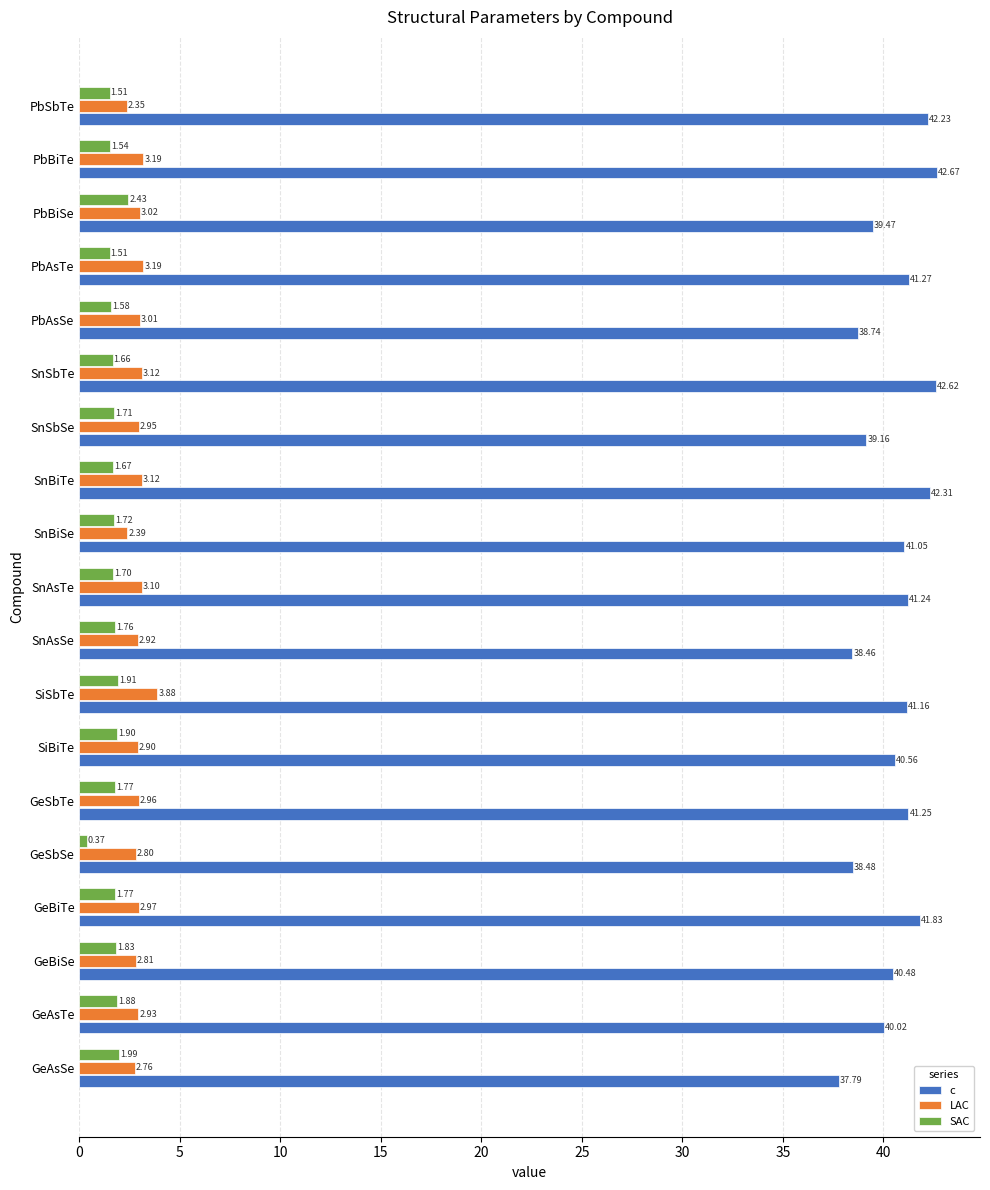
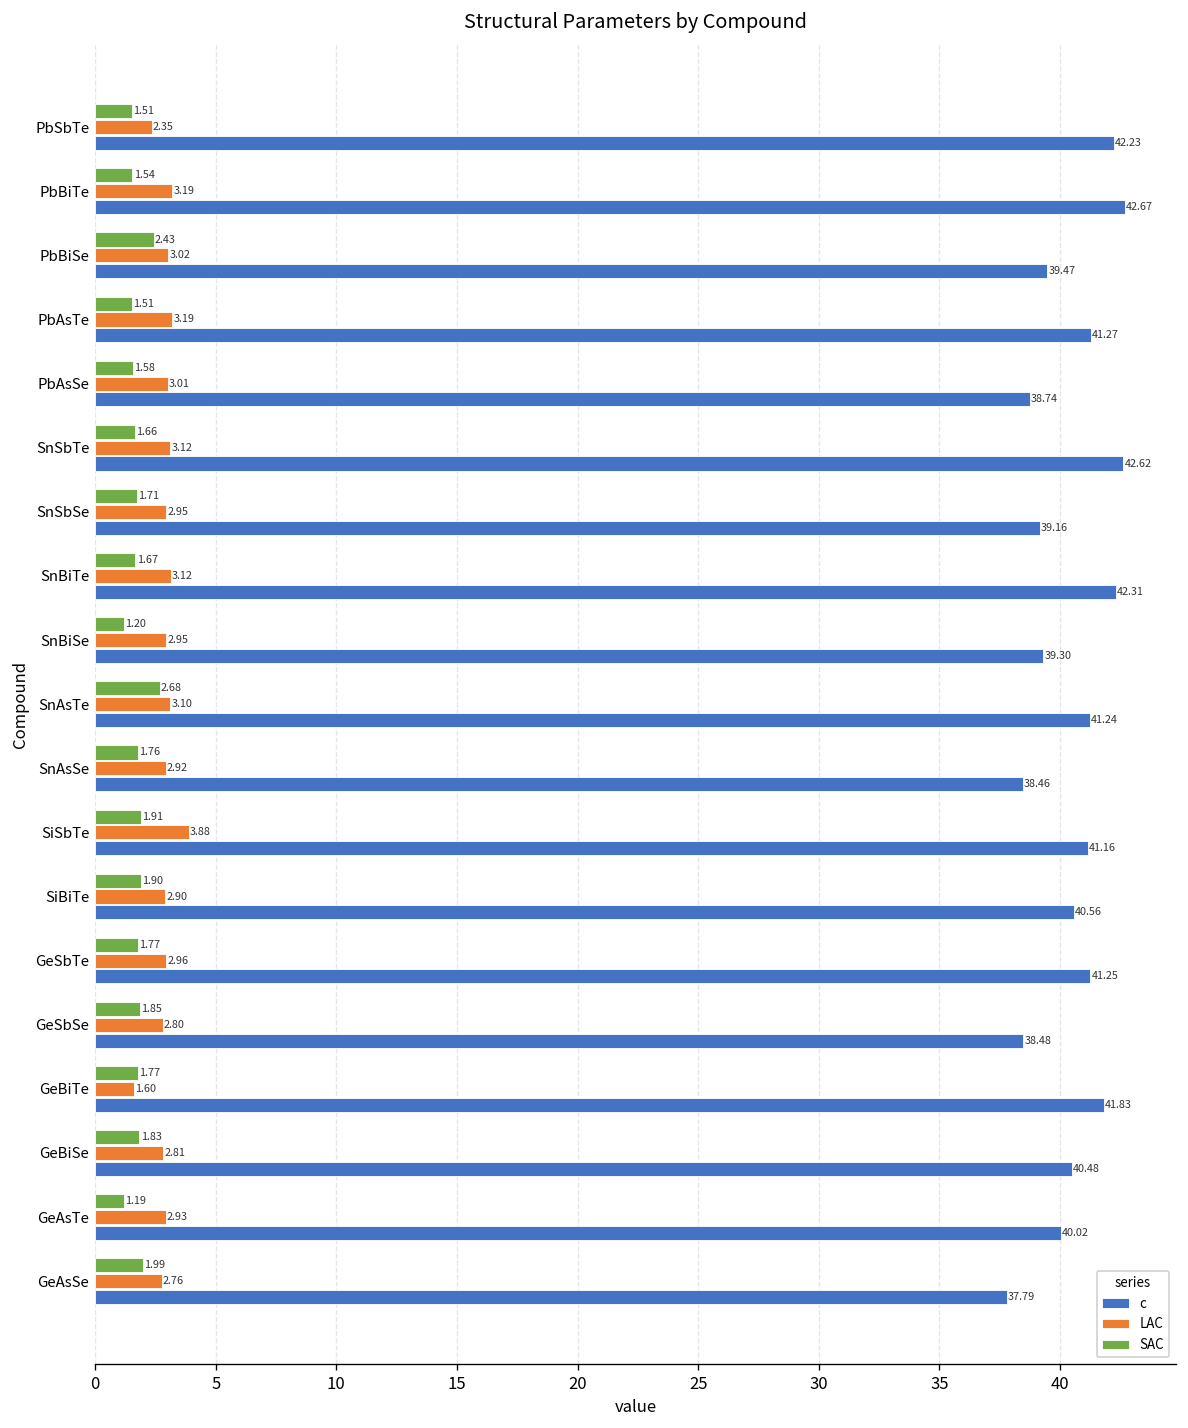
  {
    "c": {
      "PbSbTe": 42.23,
      "PbBiTe": 42.67,
      "PbBiSe": 39.47,
      "PbAsTe": 41.27,
      "PbAsSe": 38.74,
      "SnSbTe": 42.62,
      "SnSbSe": 39.16,
      "SnBiTe": 42.31,
-     "SnBiSe": 41.05,
+     "SnBiSe": 39.30,
      "SnAsTe": 41.24,
      "SnAsSe": 38.46,
      "SiSbTe": 41.16,
      "SiBiTe": 40.56,
      "GeSbTe": 41.25,
      "GeSbSe": 38.48,
      "GeBiTe": 41.83,
      "GeBiSe": 40.48,
      "GeAsTe": 40.02,
      "GeAsSe": 37.79
    },
    "LAC": {
      "PbSbTe": 2.35,
      "PbBiTe": 3.19,
      "PbBiSe": 3.02,
      "PbAsTe": 3.19,
      "PbAsSe": 3.01,
      "SnSbTe": 3.12,
      "SnSbSe": 2.95,
      "SnBiTe": 3.12,
-     "SnBiSe": 2.39,
+     "SnBiSe": 2.95,
      "SnAsTe": 3.10,
      "SnAsSe": 2.92,
      "SiSbTe": 3.88,
      "SiBiTe": 2.90,
      "GeSbTe": 2.96,
      "GeSbSe": 2.80,
-     "GeBiTe": 2.97,
+     "GeBiTe": 1.60,
      "GeBiSe": 2.81,
      "GeAsTe": 2.93,
      "GeAsSe": 2.76
    },
    "SAC": {
      "PbSbTe": 1.51,
      "PbBiTe": 1.54,
      "PbBiSe": 2.43,
      "PbAsTe": 1.51,
      "PbAsSe": 1.58,
      "SnSbTe": 1.66,
      "SnSbSe": 1.71,
      "SnBiTe": 1.67,
-     "SnBiSe": 1.72,
-     "SnAsTe": 1.70,
+     "SnBiSe": 1.20,
+     "SnAsTe": 2.68,
      "SnAsSe": 1.76,
      "SiSbTe": 1.91,
      "SiBiTe": 1.90,
      "GeSbTe": 1.77,
-     "GeSbSe": 0.37,
+     "GeSbSe": 1.85,
      "GeBiTe": 1.77,
      "GeBiSe": 1.83,
-     "GeAsTe": 1.88,
+     "GeAsTe": 1.19,
      "GeAsSe": 1.99
    }
  }
